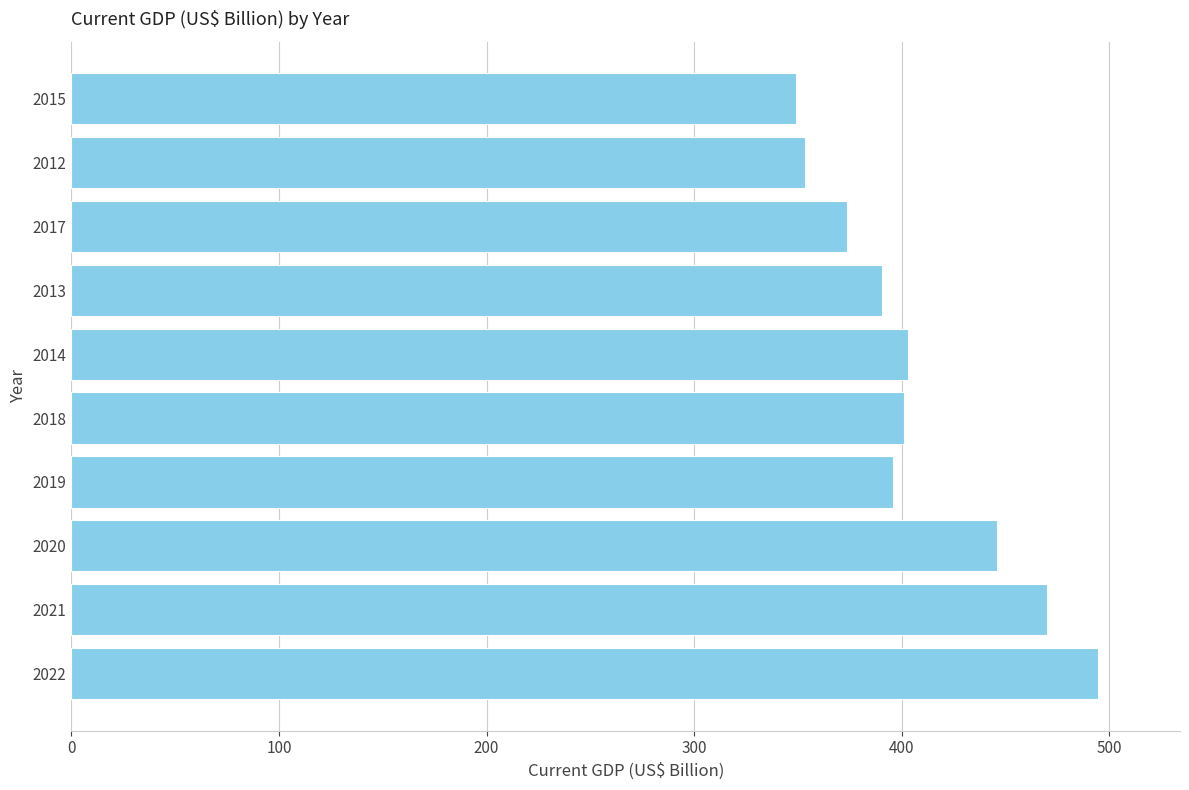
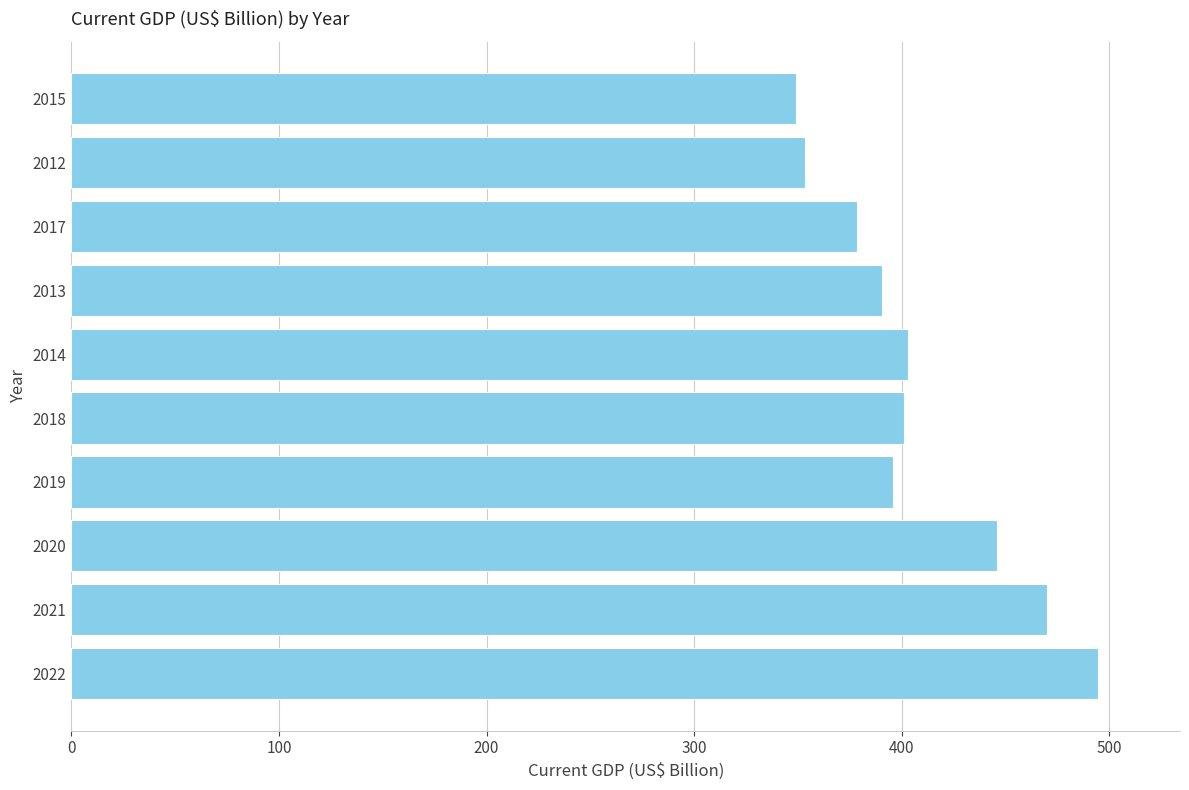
  {
    "2015": 349,
    "2012": 353,
-   "2017": 373,
+   "2017": 379,
    "2013": 390,
    "2014": 403,
    "2018": 401,
    "2019": 396,
    "2020": 446,
    "2021": 470,
    "2022": 495
  }
